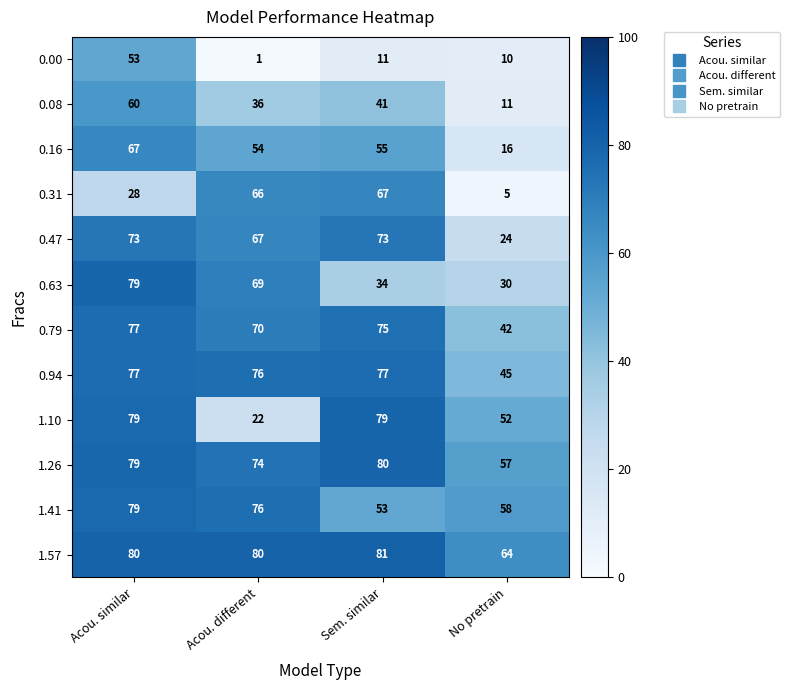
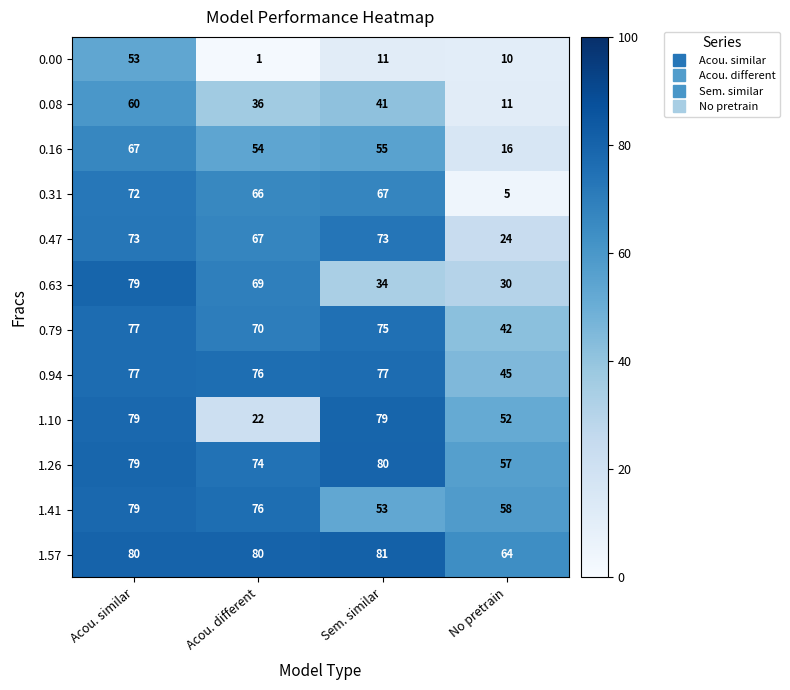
  {
    "0.00": {
      "Acou. similar": 53,
      "Acou. different": 1,
      "Sem. similar": 11,
      "No pretrain": 10
    },
    "0.08": {
      "Acou. similar": 60,
      "Acou. different": 36,
      "Sem. similar": 41,
      "No pretrain": 11
    },
    "0.16": {
      "Acou. similar": 67,
      "Acou. different": 54,
      "Sem. similar": 55,
      "No pretrain": 16
    },
    "0.31": {
-     "Acou. similar": 28,
+     "Acou. similar": 72,
      "Acou. different": 66,
      "Sem. similar": 67,
      "No pretrain": 5
    },
    "0.47": {
      "Acou. similar": 73,
      "Acou. different": 67,
      "Sem. similar": 73,
      "No pretrain": 24
    },
    "0.63": {
      "Acou. similar": 79,
      "Acou. different": 69,
      "Sem. similar": 34,
      "No pretrain": 30
    },
    "0.79": {
      "Acou. similar": 77,
      "Acou. different": 70,
      "Sem. similar": 75,
      "No pretrain": 42
    },
    "0.94": {
      "Acou. similar": 77,
      "Acou. different": 76,
      "Sem. similar": 77,
      "No pretrain": 45
    },
    "1.10": {
      "Acou. similar": 79,
      "Acou. different": 22,
      "Sem. similar": 79,
      "No pretrain": 52
    },
    "1.26": {
      "Acou. similar": 79,
      "Acou. different": 74,
      "Sem. similar": 80,
      "No pretrain": 57
    },
    "1.41": {
      "Acou. similar": 79,
      "Acou. different": 76,
      "Sem. similar": 53,
      "No pretrain": 58
    },
    "1.57": {
      "Acou. similar": 80,
      "Acou. different": 80,
      "Sem. similar": 81,
      "No pretrain": 64
    }
  }
